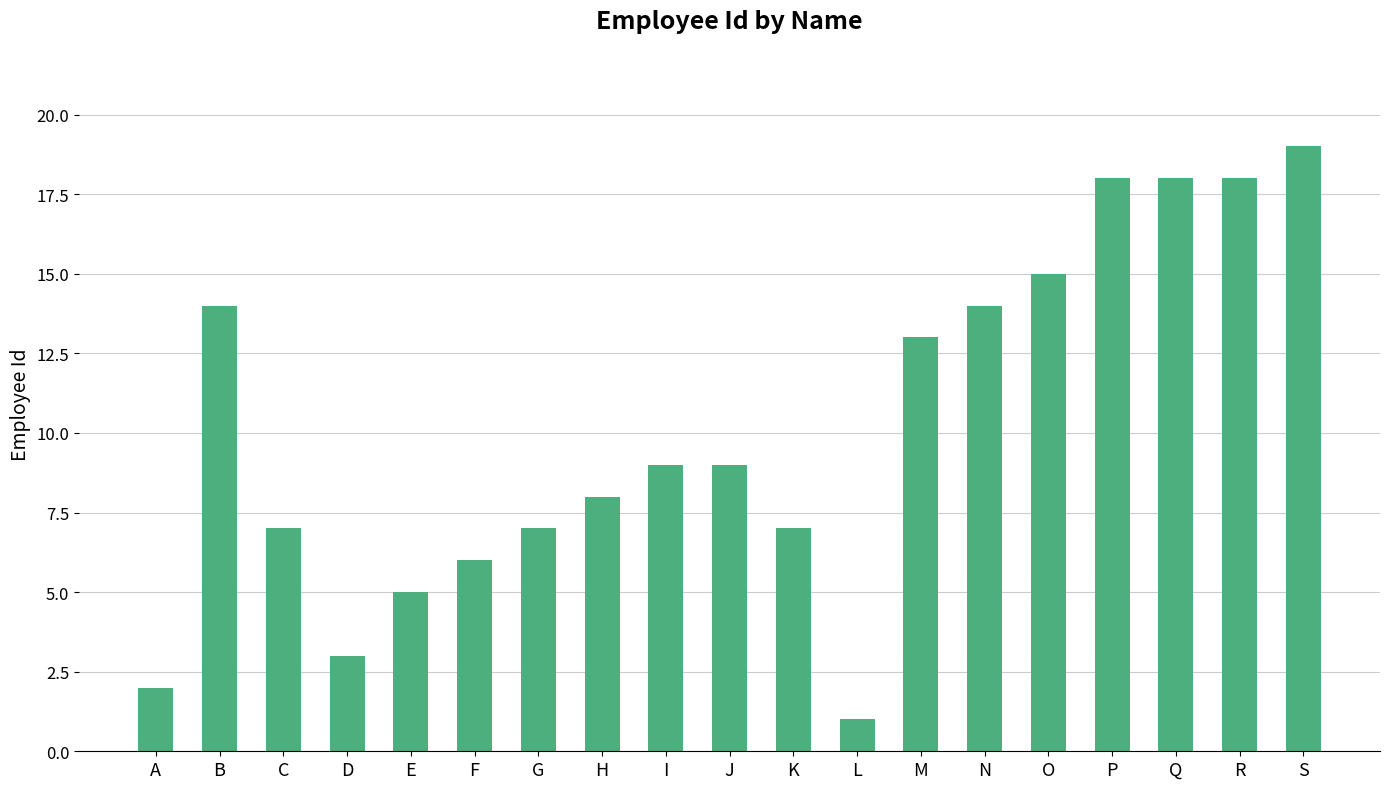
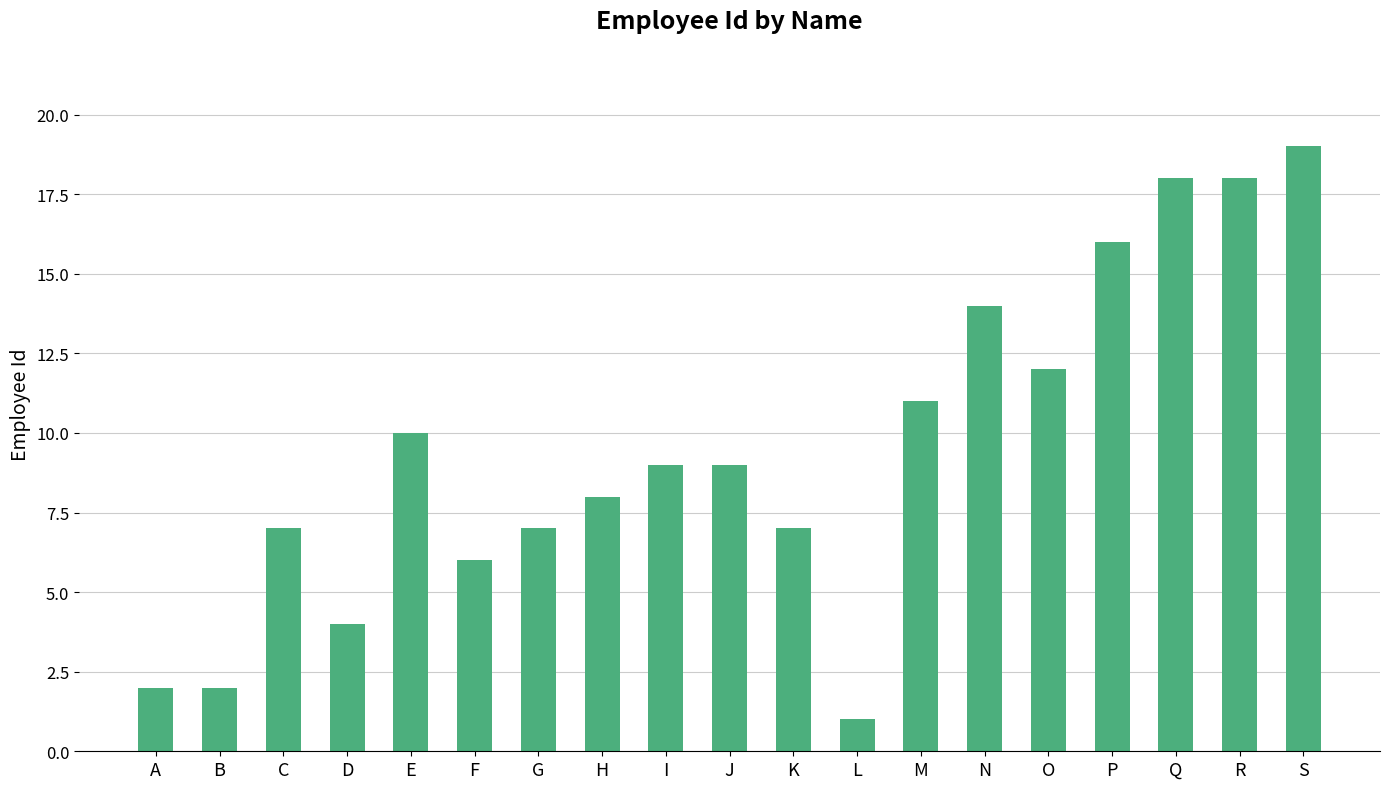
  {
    "A": 2,
-   "B": 14,
+   "B": 2,
    "C": 7,
-   "D": 3,
-   "E": 5,
+   "D": 4,
+   "E": 10,
    "F": 6,
    "G": 7,
    "H": 8,
    "I": 9,
    "J": 9,
    "K": 7,
    "L": 1,
-   "M": 13,
+   "M": 11,
    "N": 14,
-   "O": 15,
-   "P": 18,
+   "O": 12,
+   "P": 16,
    "Q": 18,
    "R": 18,
    "S": 19
  }
